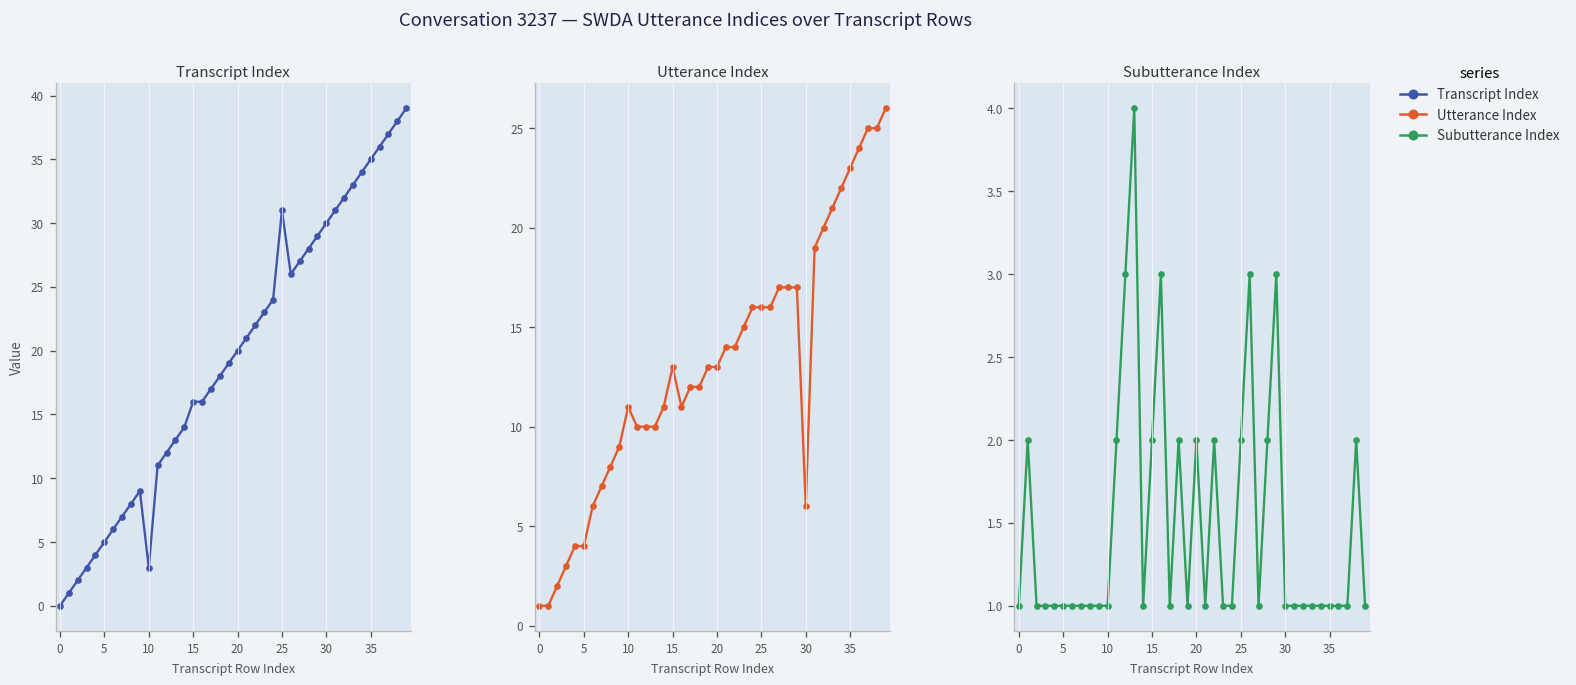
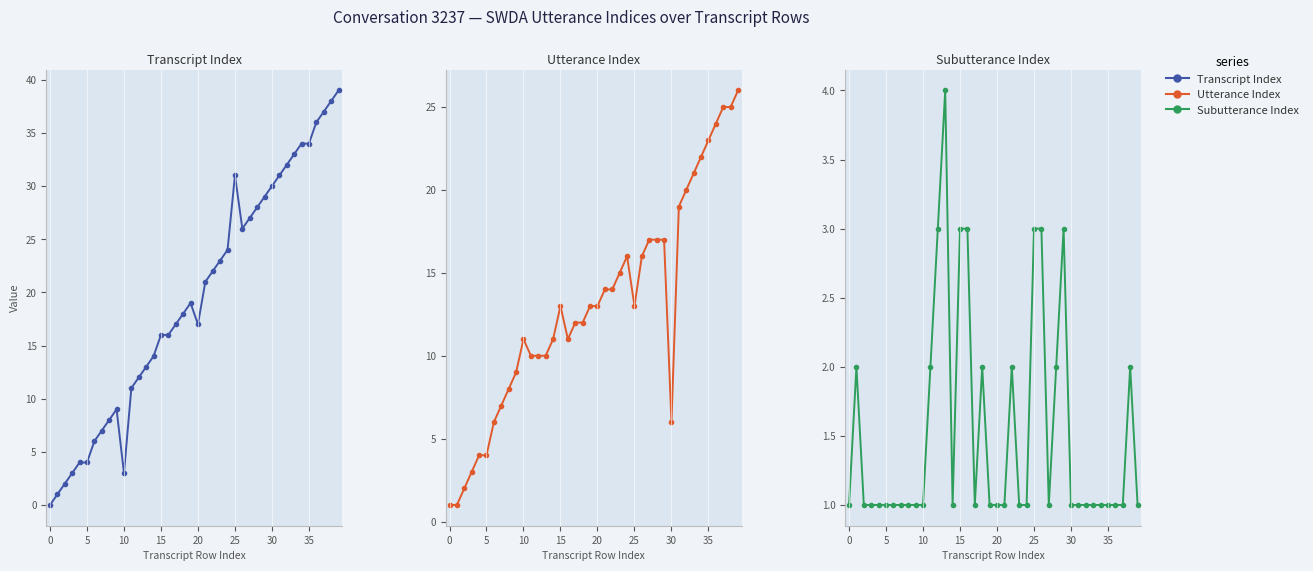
  {
    "Transcript Index": {
      "0": 0,
-     "5": 5,
+     "5": 4,
      "10": 3,
      "15": 16,
-     "20": 20,
+     "20": 17,
      "25": 31,
      "30": 30,
-     "35": 35
+     "35": 34
    },
    "Utterance Index": {
      "0": 1,
      "5": 4,
      "10": 11,
      "15": 13,
      "20": 13,
-     "25": 16,
+     "25": 13,
      "30": 6,
      "35": 23
    },
    "Subutterance Index": {
      "0": 1,
      "5": 1,
      "10": 1,
-     "15": 2,
-     "20": 2,
-     "25": 2,
+     "15": 3,
+     "20": 1,
+     "25": 3,
      "30": 1,
      "35": 1
    }
  }
